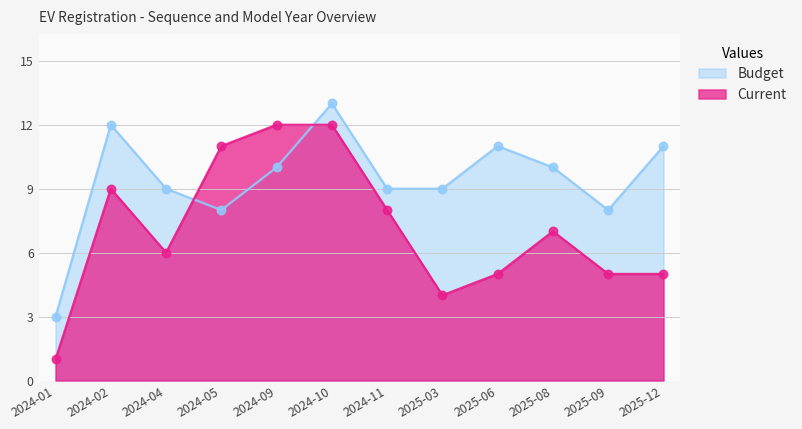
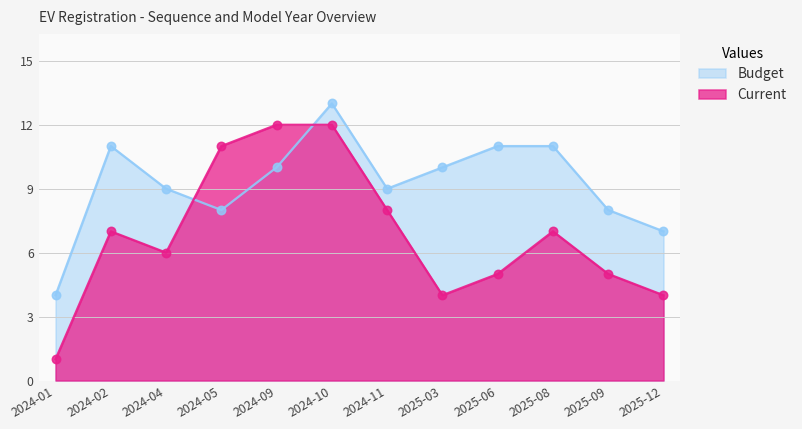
  {
    "Budget": {
-     "2024-01": 3,
-     "2024-02": 12,
+     "2024-01": 4,
+     "2024-02": 11,
      "2024-04": 9,
      "2024-05": 8,
      "2024-09": 10,
      "2024-10": 13,
      "2024-11": 9,
-     "2025-03": 9,
+     "2025-03": 10,
      "2025-06": 11,
-     "2025-08": 10,
+     "2025-08": 11,
      "2025-09": 8,
-     "2025-12": 11
+     "2025-12": 7
    },
    "Current": {
      "2024-01": 1,
-     "2024-02": 9,
+     "2024-02": 7,
      "2024-04": 6,
      "2024-05": 11,
      "2024-09": 12,
      "2024-10": 12,
      "2024-11": 8,
      "2025-03": 4,
      "2025-06": 5,
      "2025-08": 7,
      "2025-09": 5,
-     "2025-12": 5
+     "2025-12": 4
    }
  }
